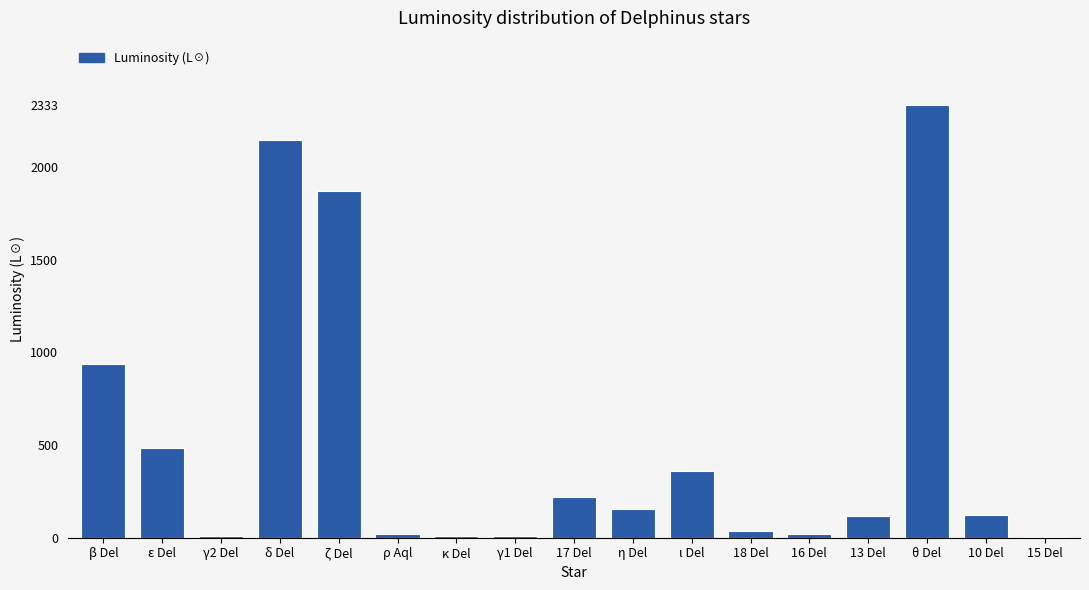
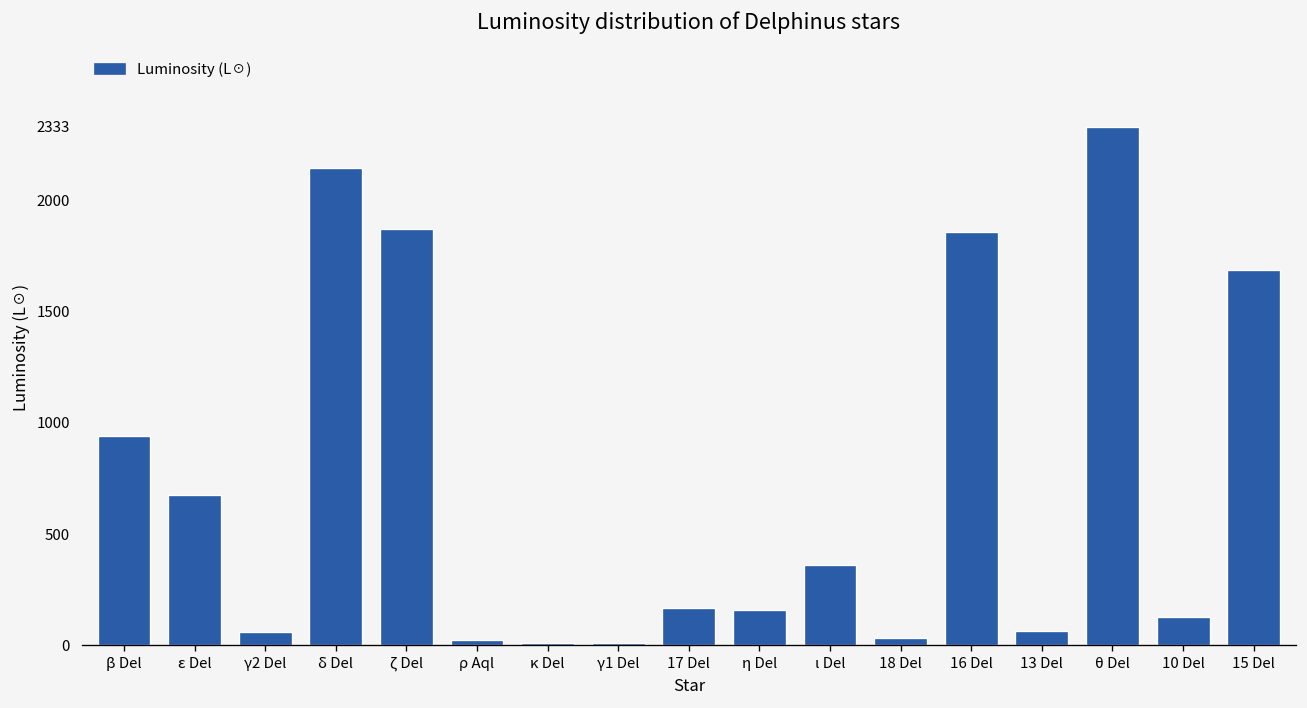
  {
    "β Del": 940,
-   "ε Del": 490,
-   "γ2 Del": 10,
+   "ε Del": 680,
+   "γ2 Del": 60,
    "δ Del": 2150,
    "ζ Del": 1870,
    "ρ Aql": 20,
-   "17 Del": 220,
+   "17 Del": 170,
    "η Del": 160,
    "ι Del": 360,
    "18 Del": 30,
-   "16 Del": 20,
-   "13 Del": 120,
+   "16 Del": 1860,
+   "13 Del": 70,
    "θ Del": 2330,
    "10 Del": 130,
-   "15 Del": 0
+   "15 Del": 1690
  }
